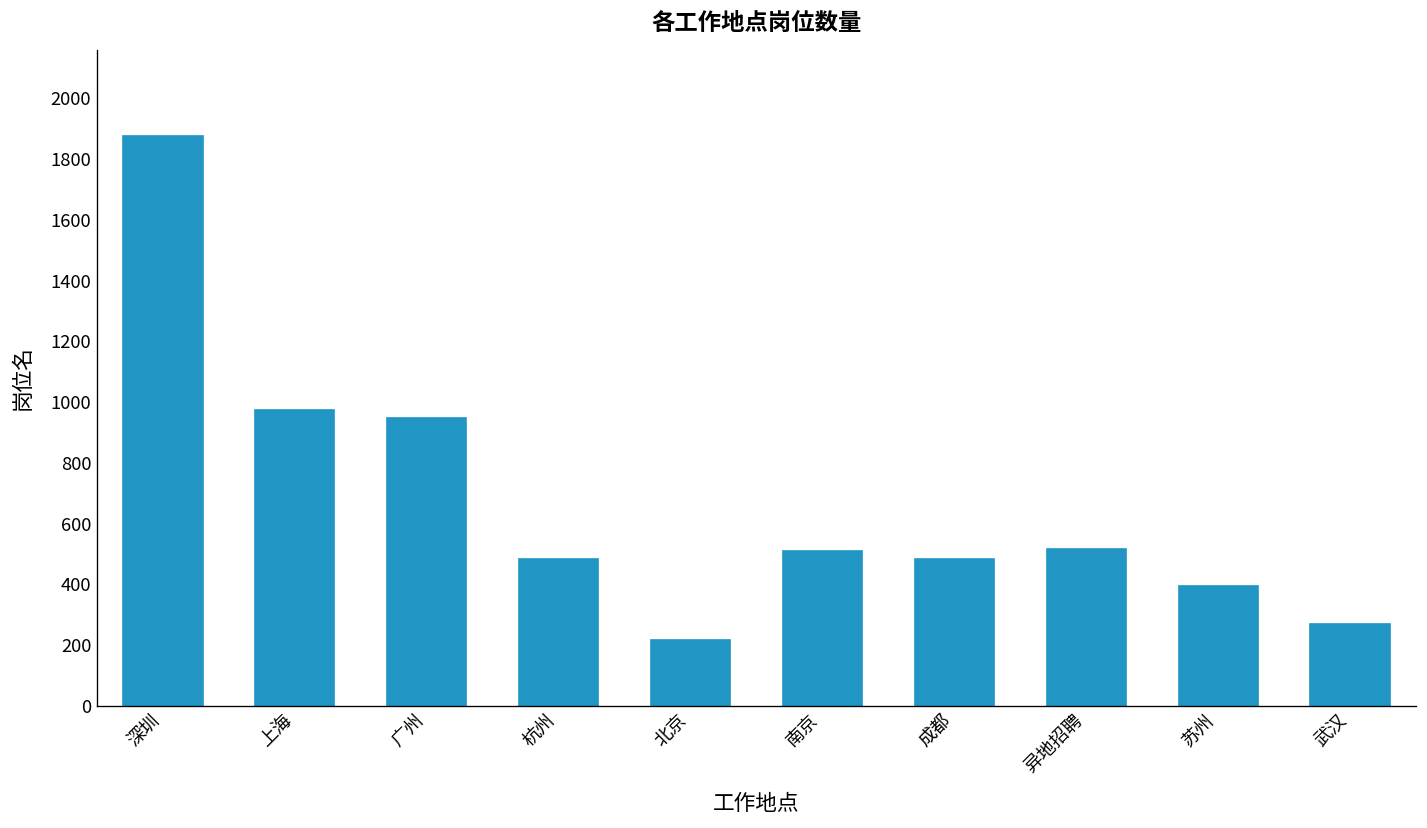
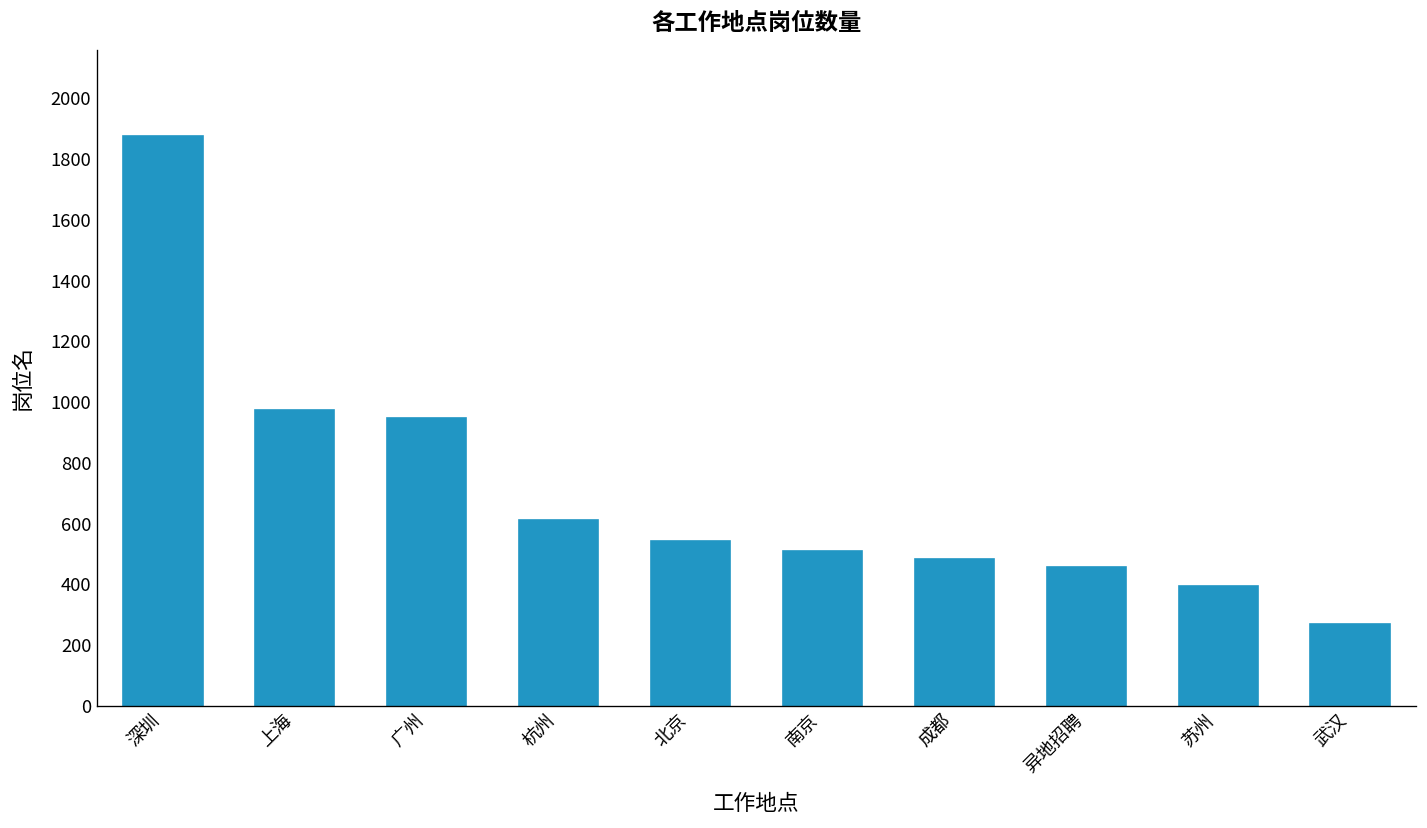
  {
    "深圳": 1880,
    "上海": 980,
    "广州": 950,
-   "杭州": 480,
-   "北京": 220,
+   "杭州": 610,
+   "北京": 540,
    "南京": 510,
    "成都": 480,
-   "异地招聘": 520,
+   "异地招聘": 460,
    "苏州": 390,
    "武汉": 270
  }
